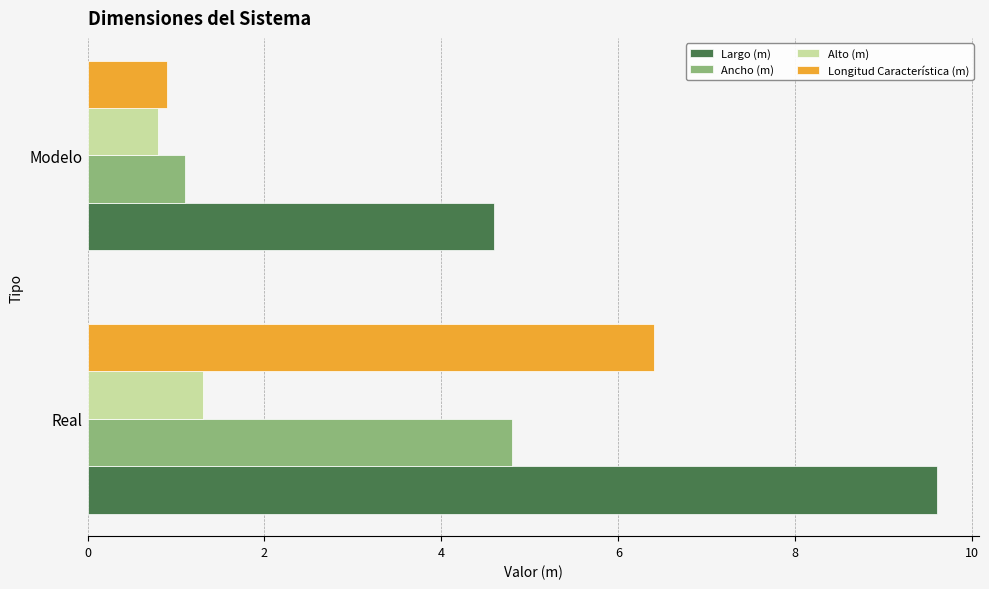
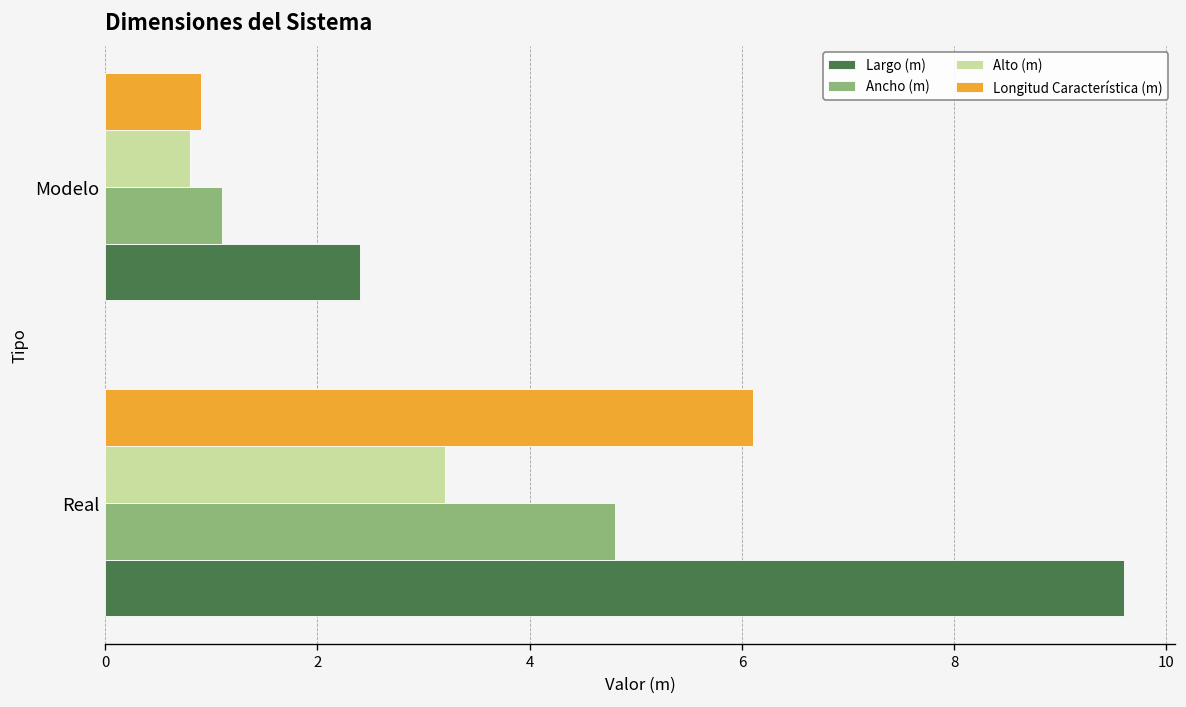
  {
    "Largo (m)": {
-     "Modelo": 4.6,
+     "Modelo": 2.4,
      "Real": 9.6
    },
    "Ancho (m)": {
      "Modelo": 1.1,
      "Real": 4.8
    },
    "Alto (m)": {
      "Modelo": 0.8,
-     "Real": 1.3
+     "Real": 3.2
    },
    "Longitud Característica (m)": {
      "Modelo": 0.9,
-     "Real": 6.4
+     "Real": 6.1
    }
  }
